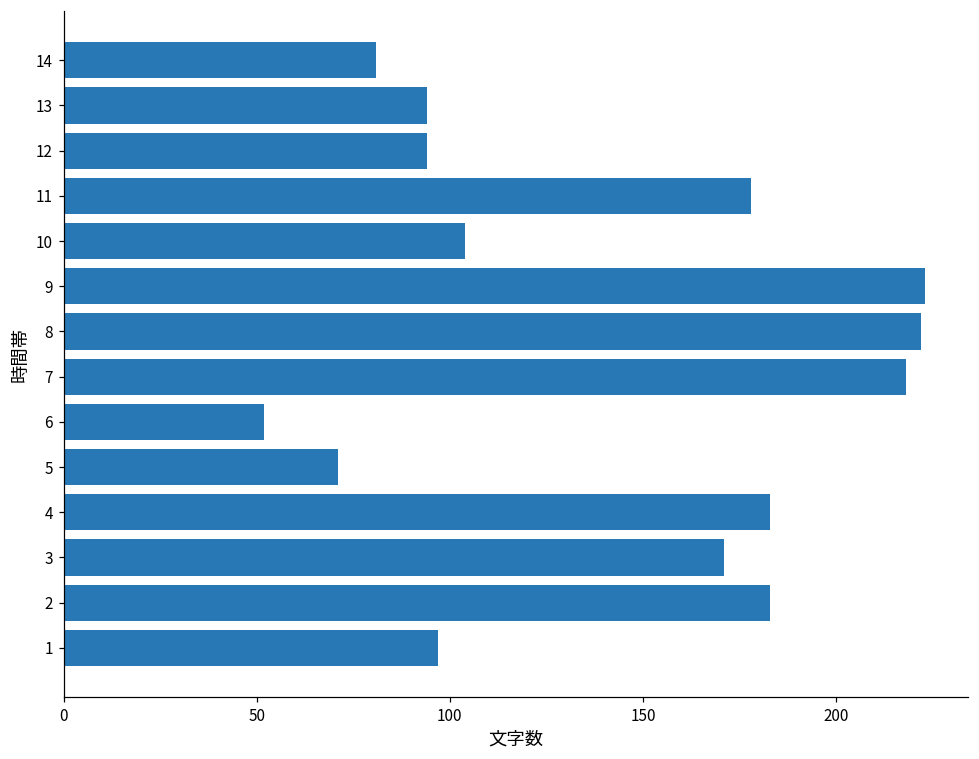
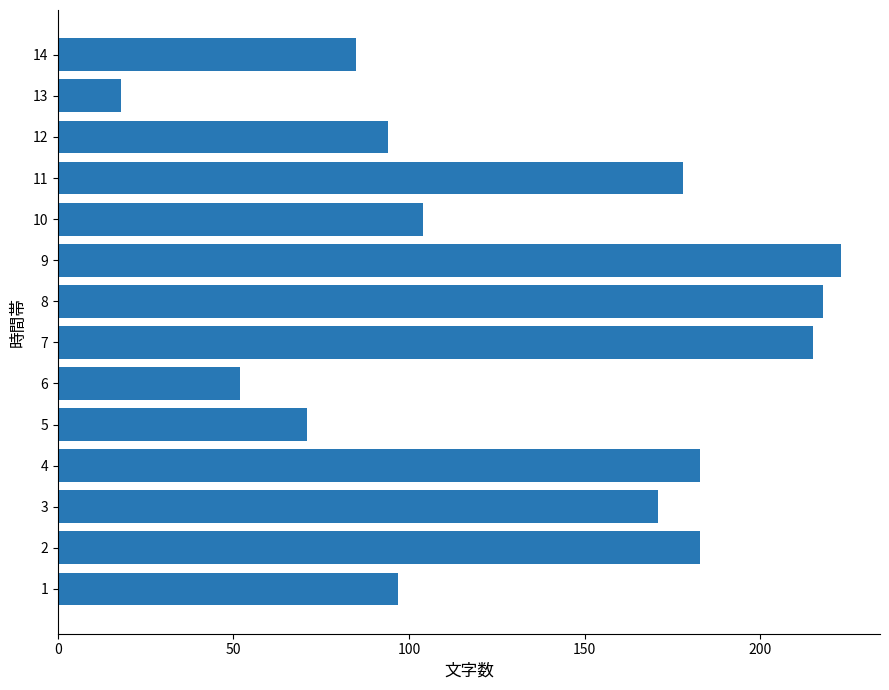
  {
-   "14": 81,
-   "13": 94,
+   "14": 85,
+   "13": 18,
    "12": 94,
    "11": 178,
    "10": 104,
    "9": 223,
-   "8": 222,
-   "7": 218,
+   "8": 218,
+   "7": 215,
    "6": 52,
    "5": 71,
    "4": 183,
    "3": 171,
    "2": 183,
    "1": 97
  }
